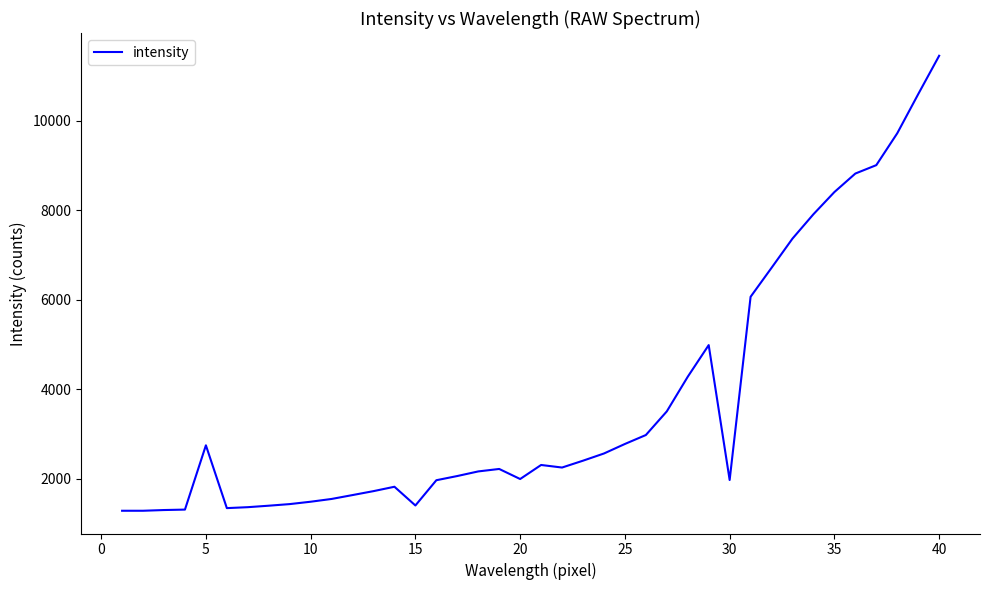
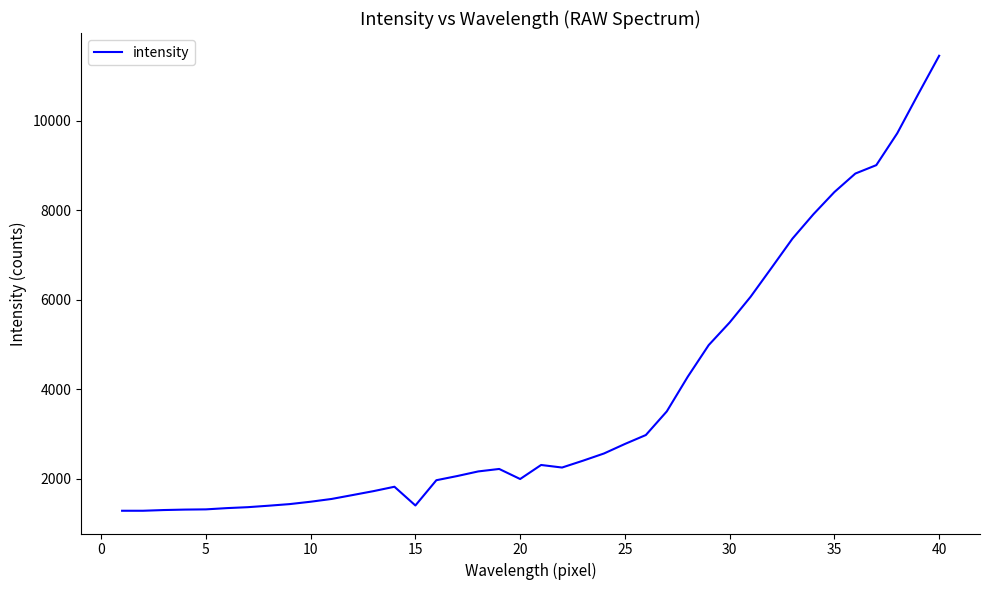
  {
-   "5": 2700,
+   "5": 1300,
    "10": 1500,
    "15": 1400,
    "20": 2000,
    "25": 2800,
-   "30": 2000,
+   "30": 5500,
    "35": 8400,
    "40": 11500
  }
